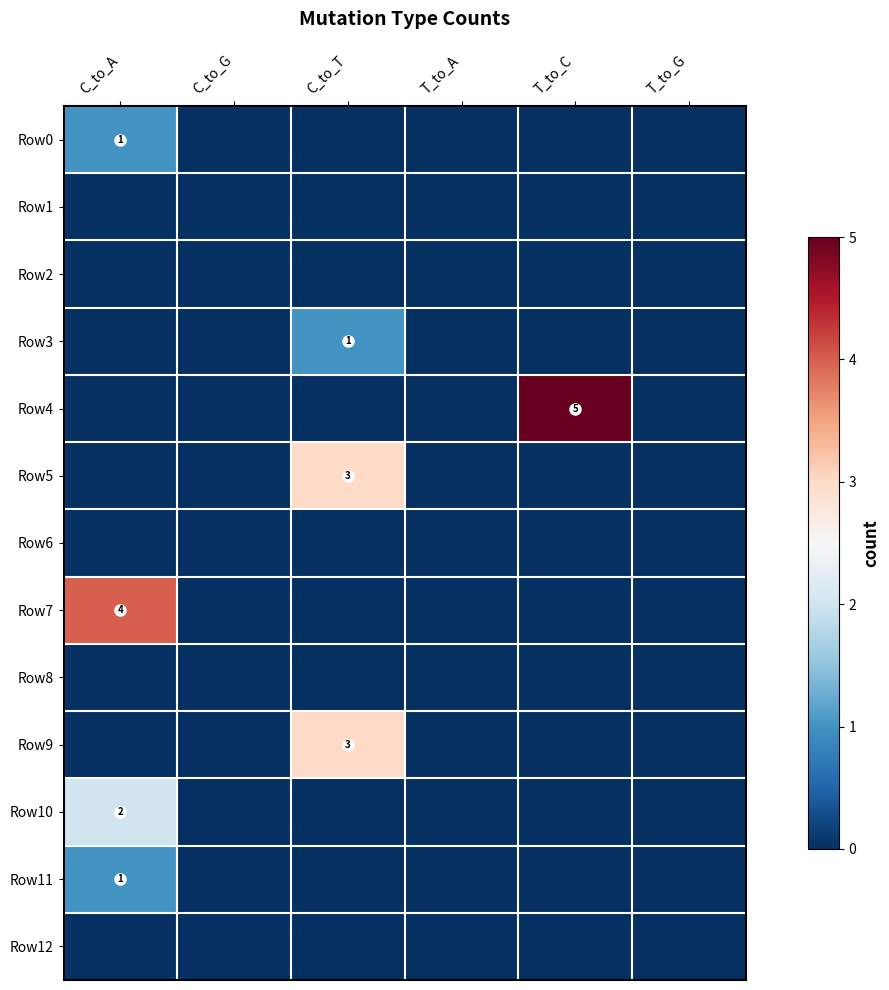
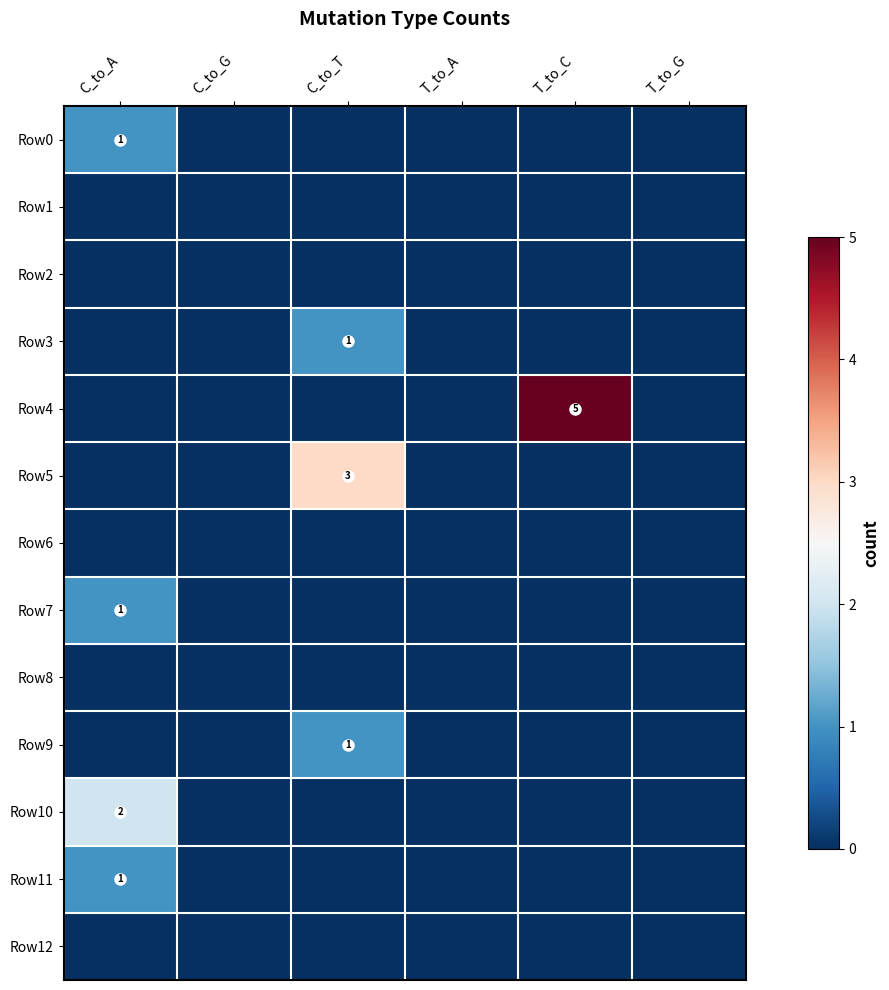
  {
    "Row7": {
-     "C_to_A": 4
+     "C_to_A": 1
    },
    "Row9": {
-     "C_to_T": 3
+     "C_to_T": 1
    }
  }
